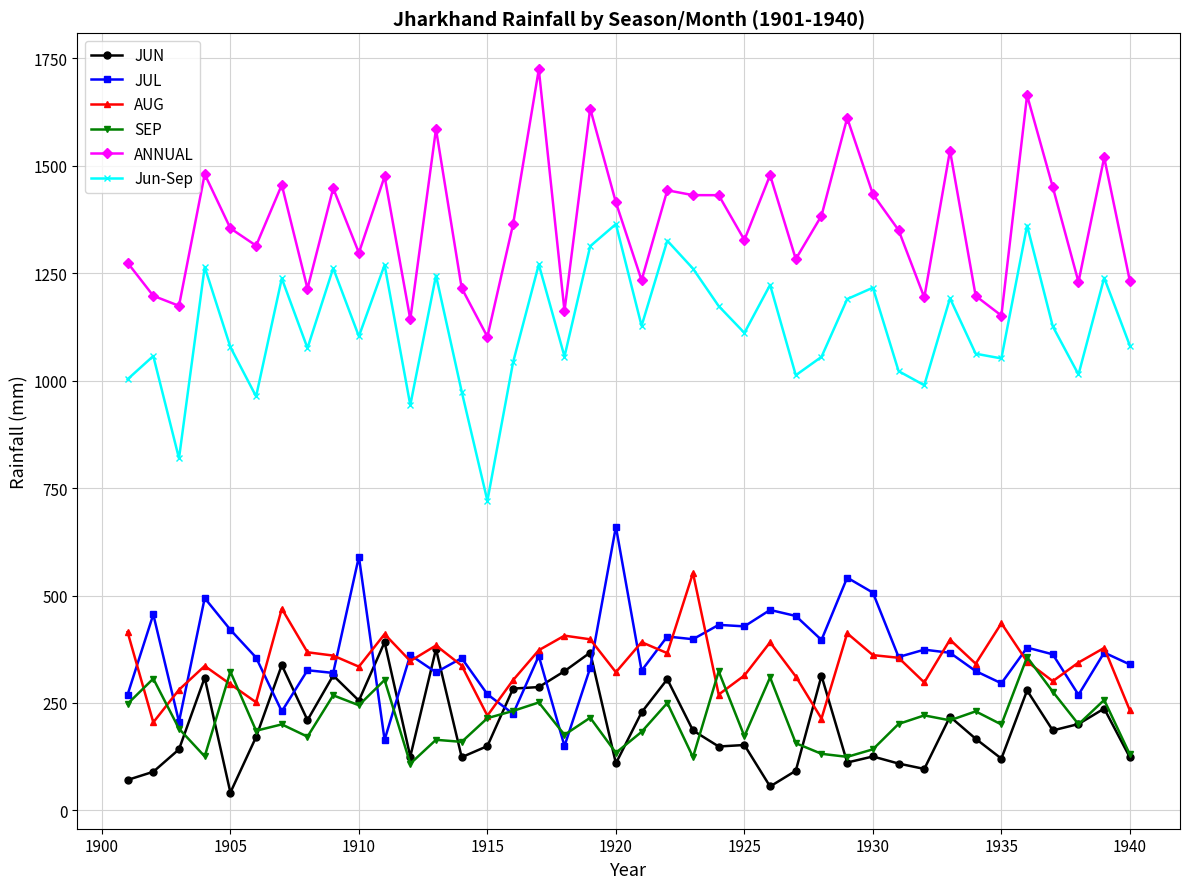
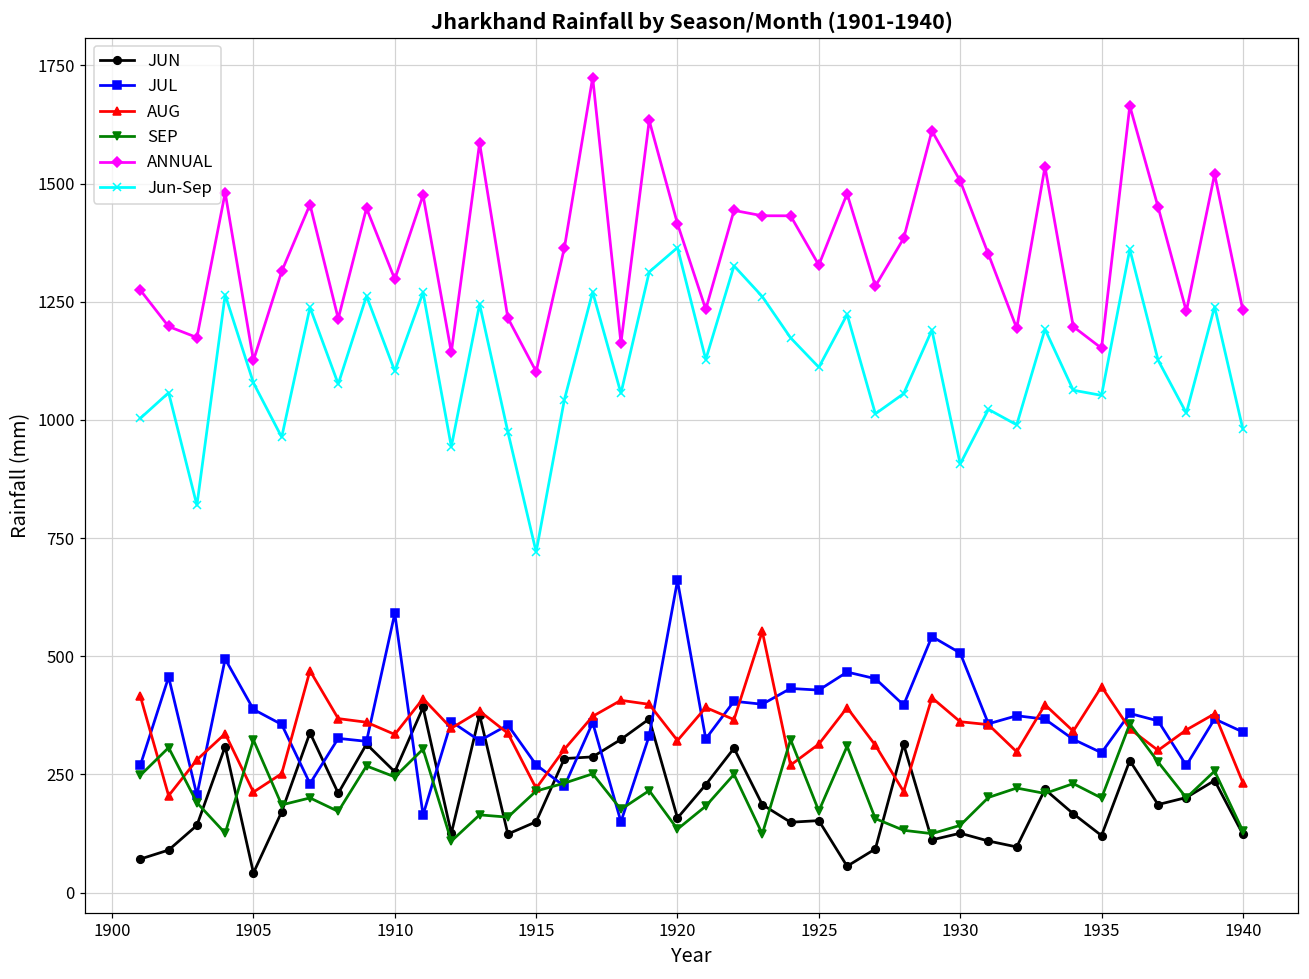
  {
    "JUN": {
      "1905": 40,
      "1910": 260,
      "1915": 150,
-     "1920": 110,
+     "1920": 160,
      "1925": 150,
      "1930": 130,
      "1935": 120,
      "1940": 120
    },
    "JUL": {
-     "1905": 420,
+     "1905": 390,
      "1910": 590,
      "1915": 270,
      "1920": 660,
      "1925": 430,
      "1930": 510,
      "1935": 300,
      "1940": 340
    },
    "AUG": {
-     "1905": 290,
+     "1905": 210,
      "1910": 330,
      "1920": 320,
      "1925": 310,
      "1930": 360,
      "1935": 440,
      "1940": 230
    },
    "SEP": {
      "1905": 320,
      "1910": 240,
      "1920": 130,
      "1925": 170,
      "1930": 140,
      "1935": 200,
      "1940": 130
    },
    "ANNUAL": {
-     "1905": 1350,
+     "1905": 1130,
      "1910": 1300,
      "1915": 1100,
      "1920": 1420,
      "1925": 1330,
-     "1930": 1430,
+     "1930": 1510,
      "1935": 1150,
      "1940": 1230
    },
    "Jun-Sep": {
      "1905": 1080,
      "1910": 1100,
      "1915": 720,
      "1920": 1360,
      "1925": 1110,
-     "1930": 1220,
+     "1930": 910,
      "1935": 1050,
-     "1940": 1080
+     "1940": 980
    }
  }
